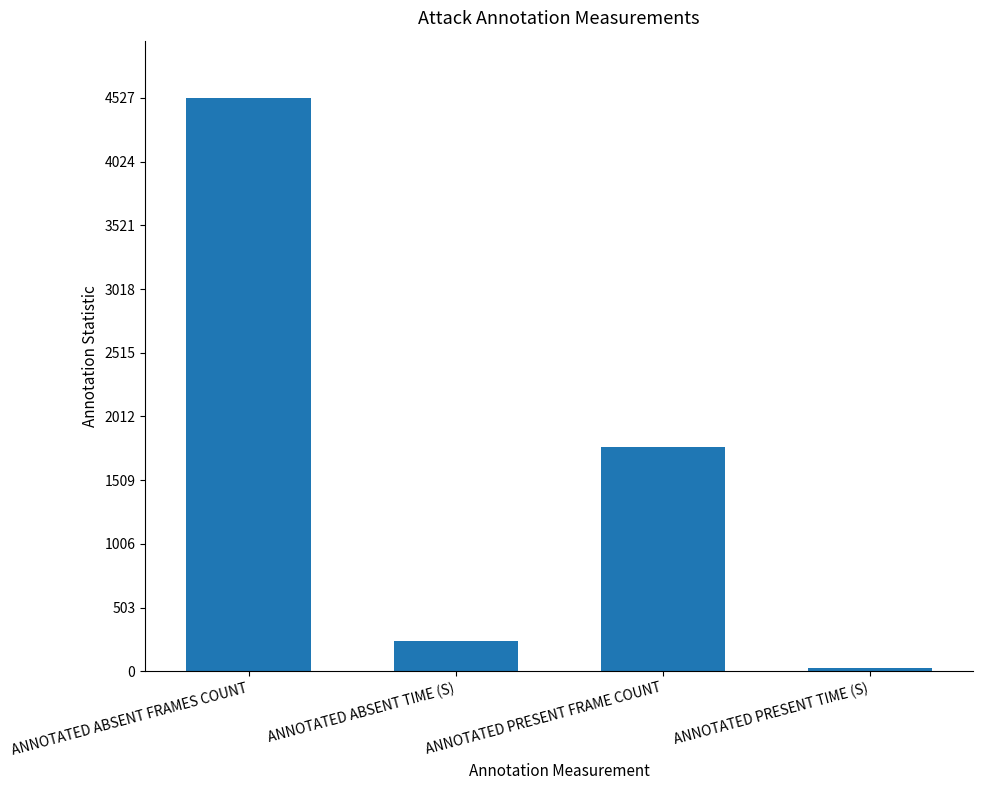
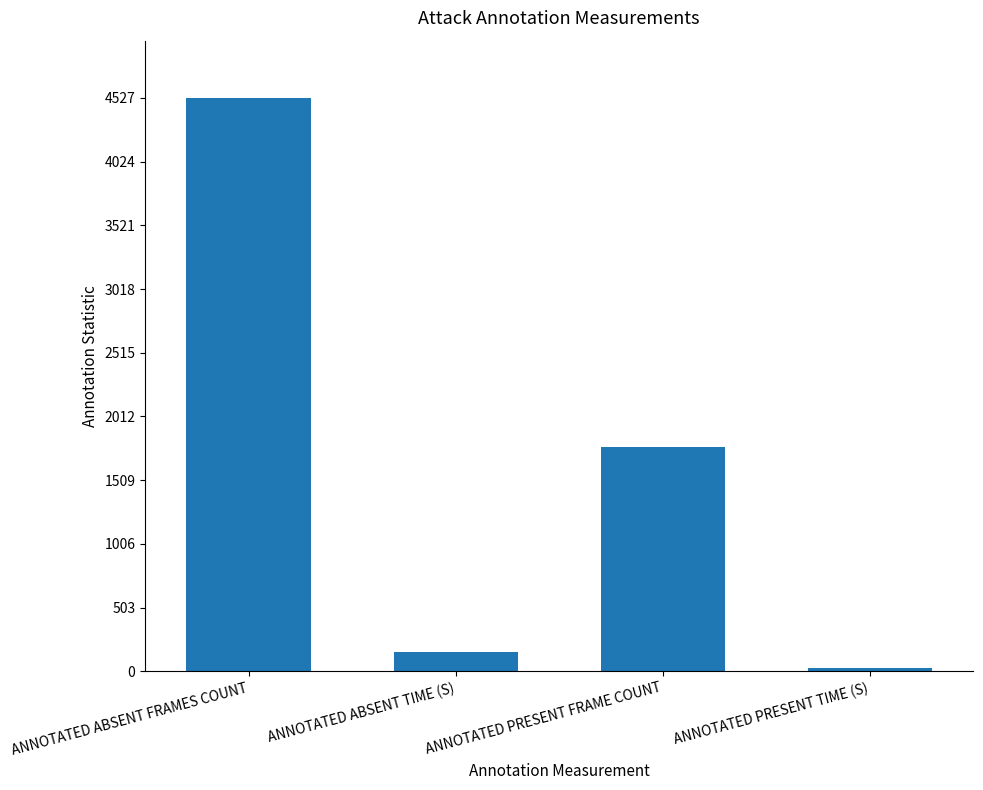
  {
    "ANNOTATED ABSENT FRAMES COUNT": 4530,
-   "ANNOTATED ABSENT TIME (S)": 240,
+   "ANNOTATED ABSENT TIME (S)": 150,
    "ANNOTATED PRESENT FRAME COUNT": 1770,
    "ANNOTATED PRESENT TIME (S)": 20
  }
